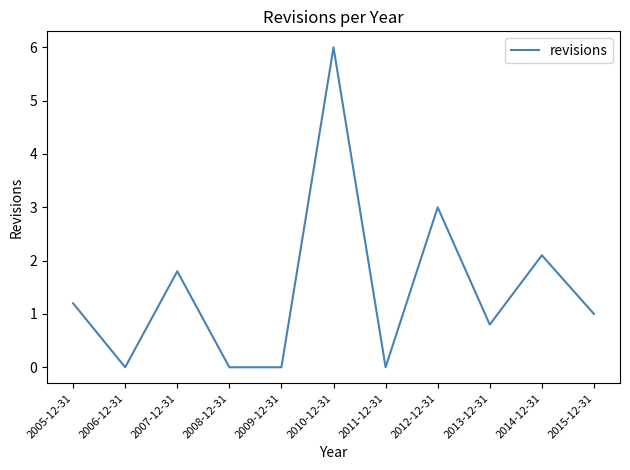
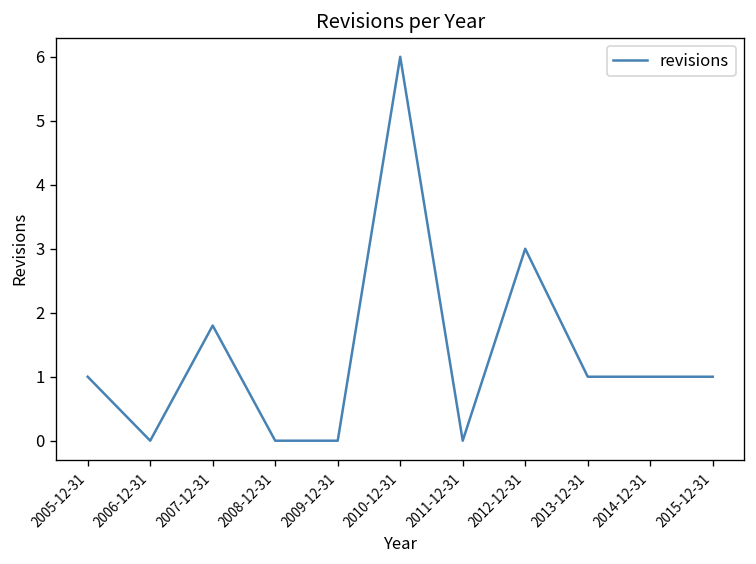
  {
-   "2005-12-31": 1.2,
+   "2005-12-31": 1.0,
    "2006-12-31": 0.0,
    "2007-12-31": 1.8,
    "2008-12-31": 0.0,
    "2009-12-31": 0.0,
    "2010-12-31": 6.0,
    "2011-12-31": 0.0,
    "2012-12-31": 3.0,
-   "2013-12-31": 0.8,
-   "2014-12-31": 2.1,
+   "2013-12-31": 1.0,
+   "2014-12-31": 1.0,
    "2015-12-31": 1.0
  }
